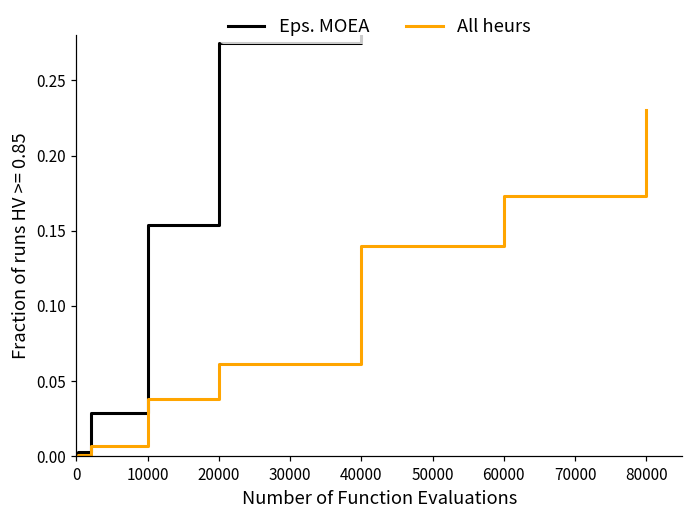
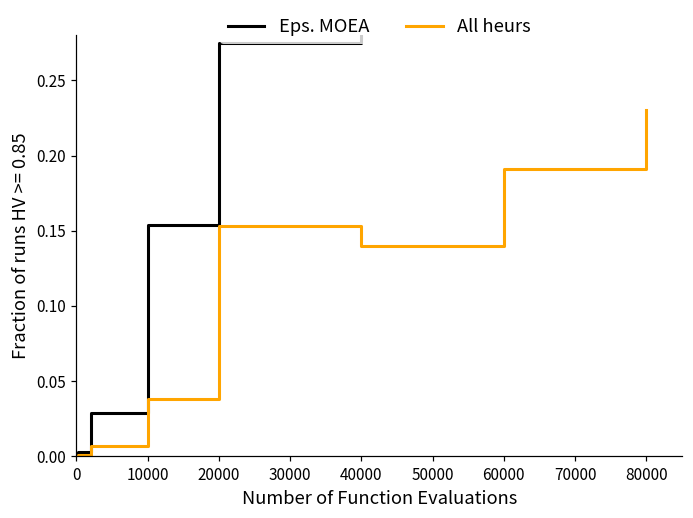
  {
    "Eps. MOEA": {
      "10000": 0.154,
      "20000": 0.275
    },
    "All heurs": {
      "10000": 0.038,
-     "20000": 0.061,
+     "20000": 0.153,
      "40000": 0.140,
-     "60000": 0.173,
+     "60000": 0.191,
      "80000": 0.230
    }
  }
